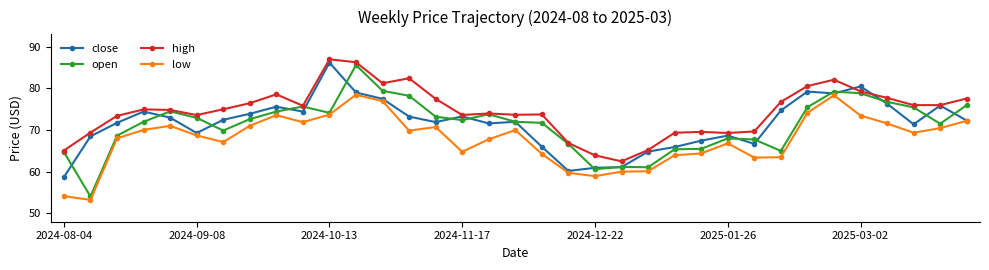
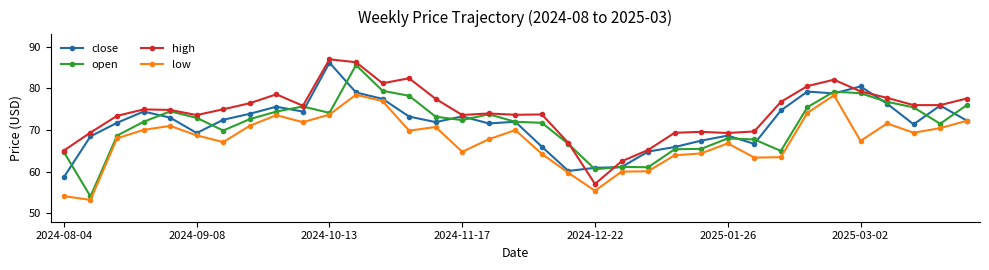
  {
    "close": {
      "2024-08-04": 59,
      "2024-10-13": 86,
      "2025-01-26": 69,
      "2025-03-02": 80
    },
    "open": {
      "2024-09-08": 73,
      "2024-11-17": 72,
      "2025-01-26": 68
    },
    "high": {
      "2024-09-08": 74,
      "2024-10-13": 87,
-     "2024-12-22": 64,
+     "2024-12-22": 57,
      "2025-01-26": 69
    },
    "low": {
      "2024-08-04": 54,
      "2024-11-17": 65,
-     "2024-12-22": 59,
+     "2024-12-22": 55,
      "2025-01-26": 67,
-     "2025-03-02": 74
+     "2025-03-02": 67
    }
  }
